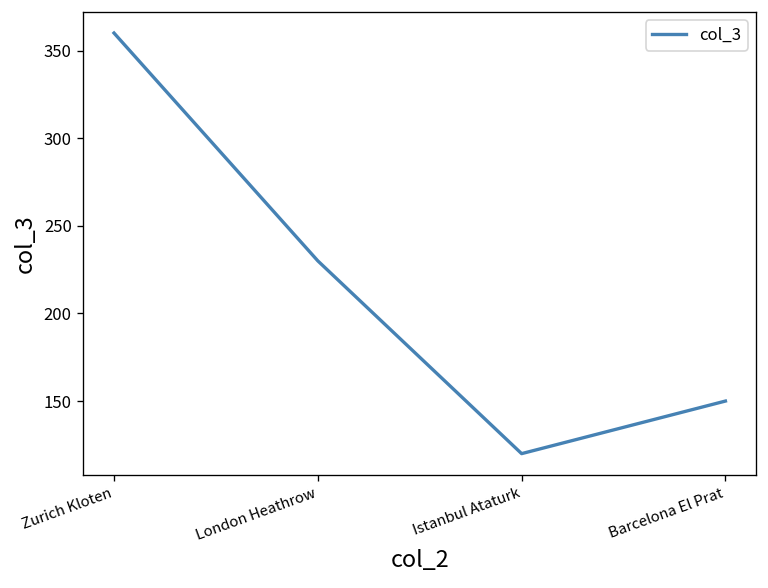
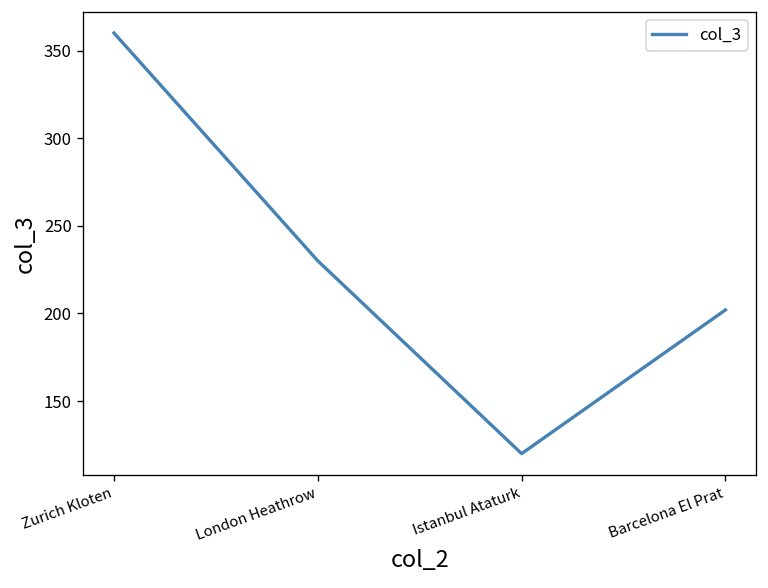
  {
    "Zurich Kloten": 360,
    "London Heathrow": 230,
    "Istanbul Ataturk": 120,
-   "Barcelona El Prat": 150
+   "Barcelona El Prat": 202
  }
